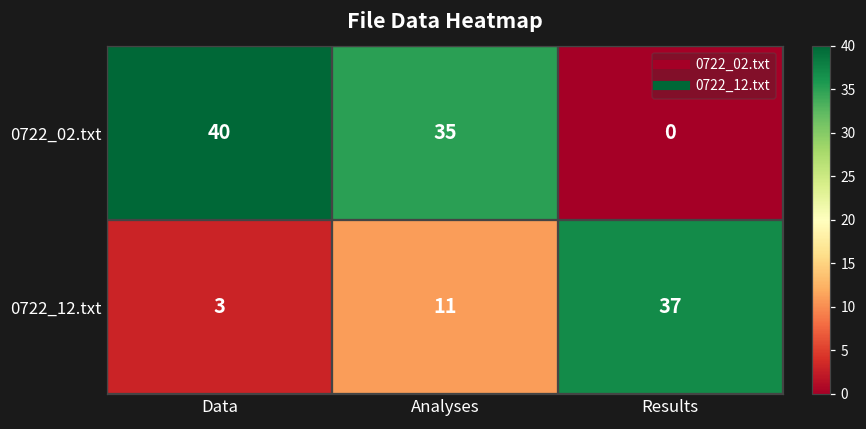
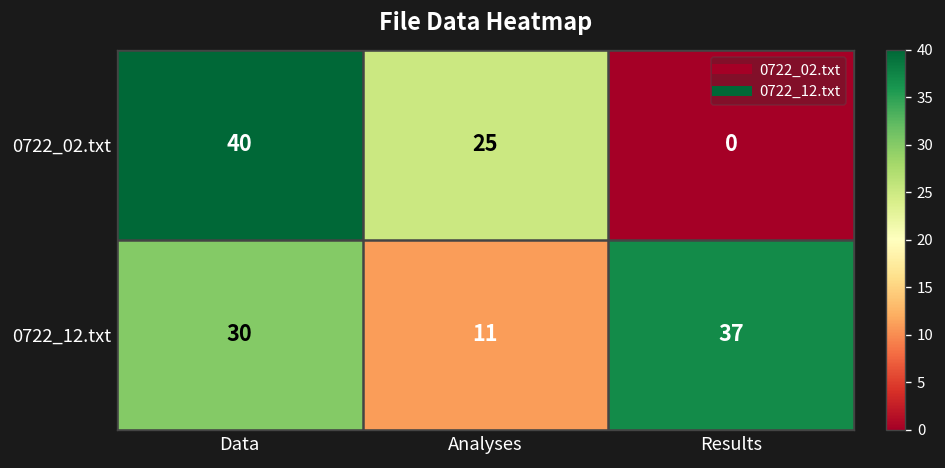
  {
    "0722_02.txt": {
      "Data": 40,
-     "Analyses": 35,
+     "Analyses": 25,
      "Results": 0
    },
    "0722_12.txt": {
-     "Data": 3,
+     "Data": 30,
      "Analyses": 11,
      "Results": 37
    }
  }
